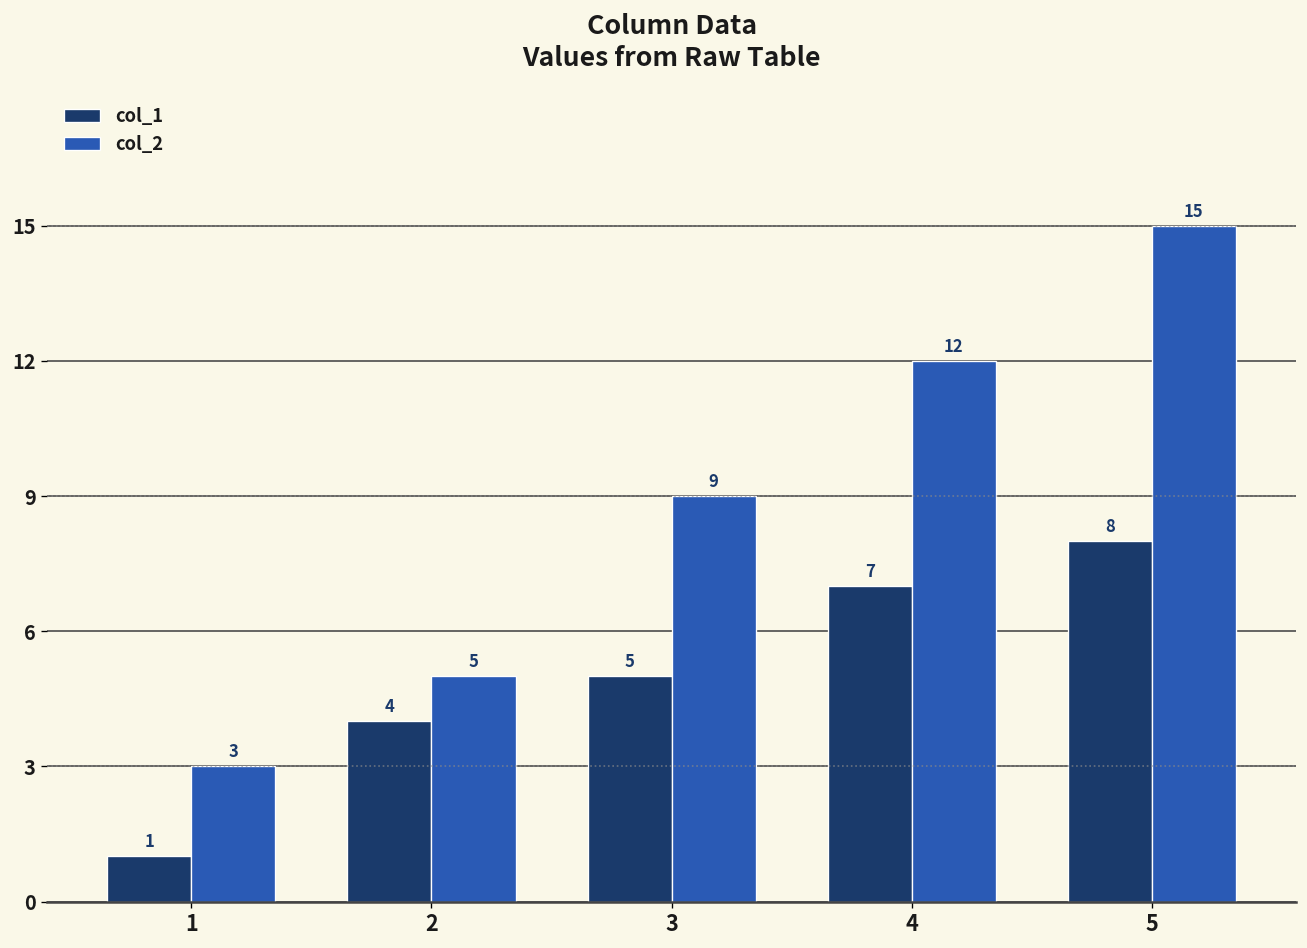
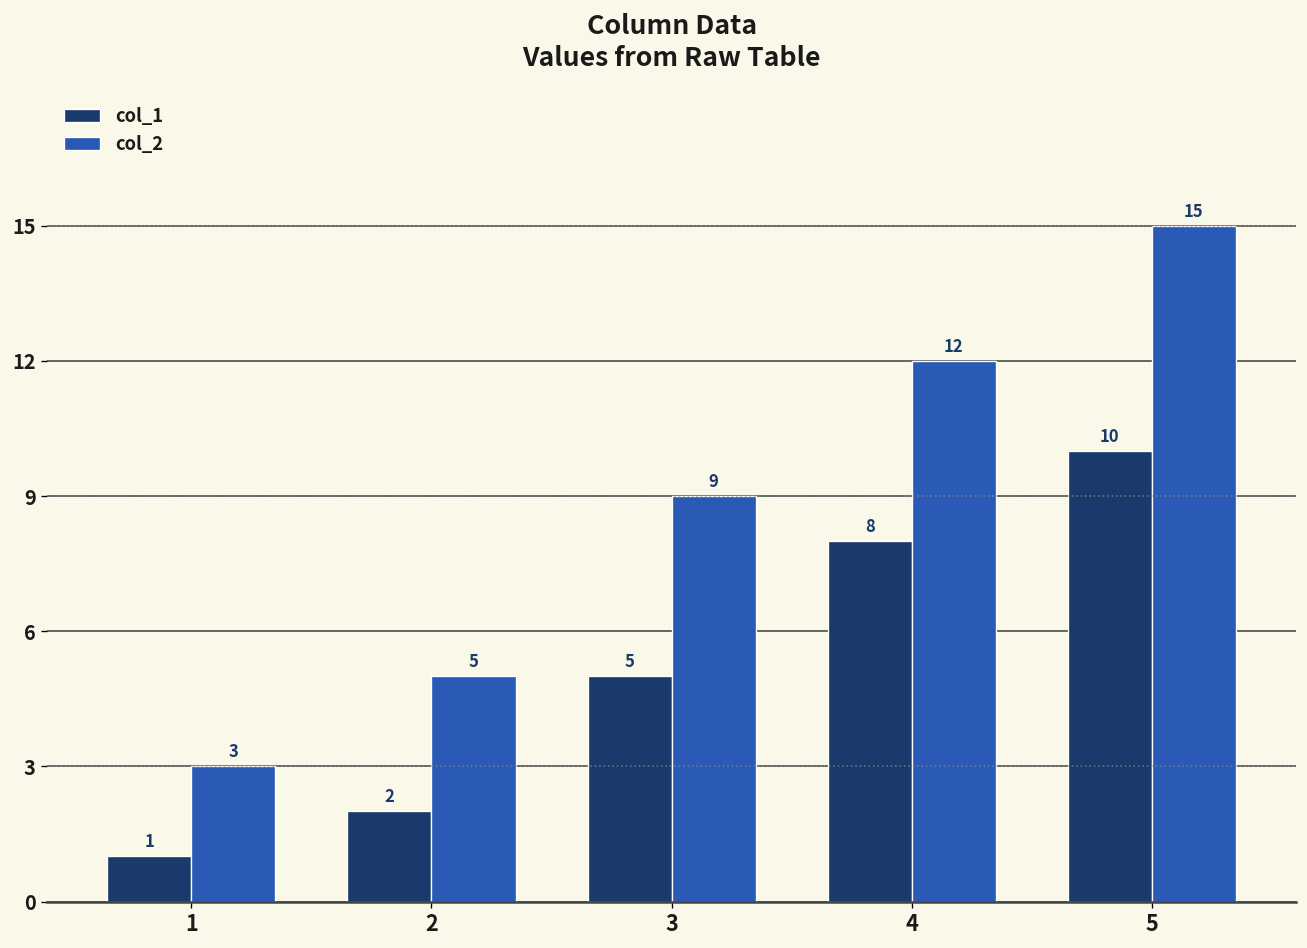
  {
    "col_1": {
      "1": 1,
-     "2": 4,
+     "2": 2,
      "3": 5,
-     "4": 7,
-     "5": 8
+     "4": 8,
+     "5": 10
    },
    "col_2": {
      "1": 3,
      "2": 5,
      "3": 9,
      "4": 12,
      "5": 15
    }
  }
